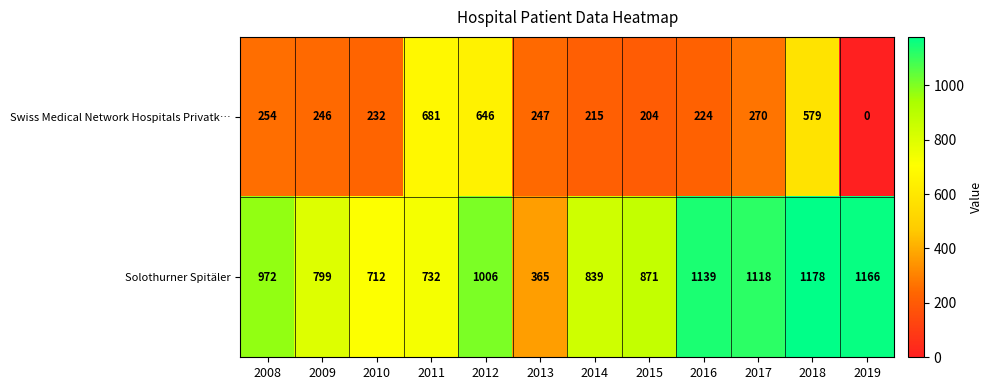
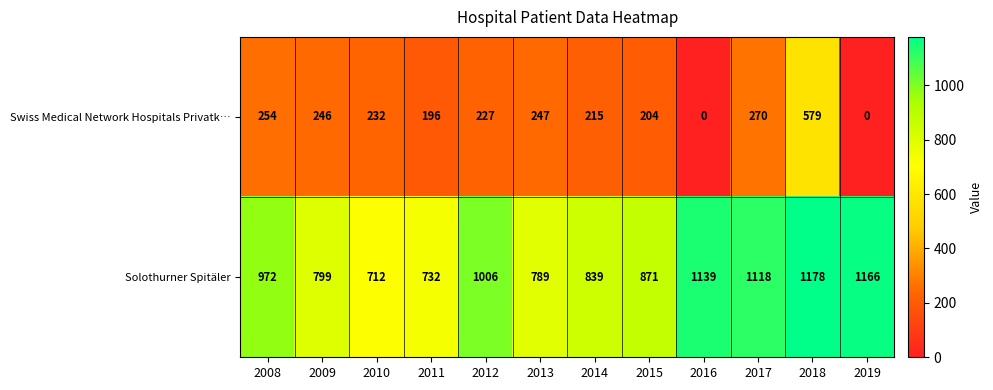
  {
    "Swiss Medical Network Hospitals Privatk…": {
      "2008": 254,
      "2009": 246,
      "2010": 232,
-     "2011": 681,
-     "2012": 646,
+     "2011": 196,
+     "2012": 227,
      "2013": 247,
      "2014": 215,
      "2015": 204,
-     "2016": 224,
+     "2016": 0,
      "2017": 270,
      "2018": 579,
      "2019": 0
    },
    "Solothurner Spitäler": {
      "2008": 972,
      "2009": 799,
      "2010": 712,
      "2011": 732,
      "2012": 1006,
-     "2013": 365,
+     "2013": 789,
      "2014": 839,
      "2015": 871,
      "2016": 1139,
      "2017": 1118,
      "2018": 1178,
      "2019": 1166
    }
  }
